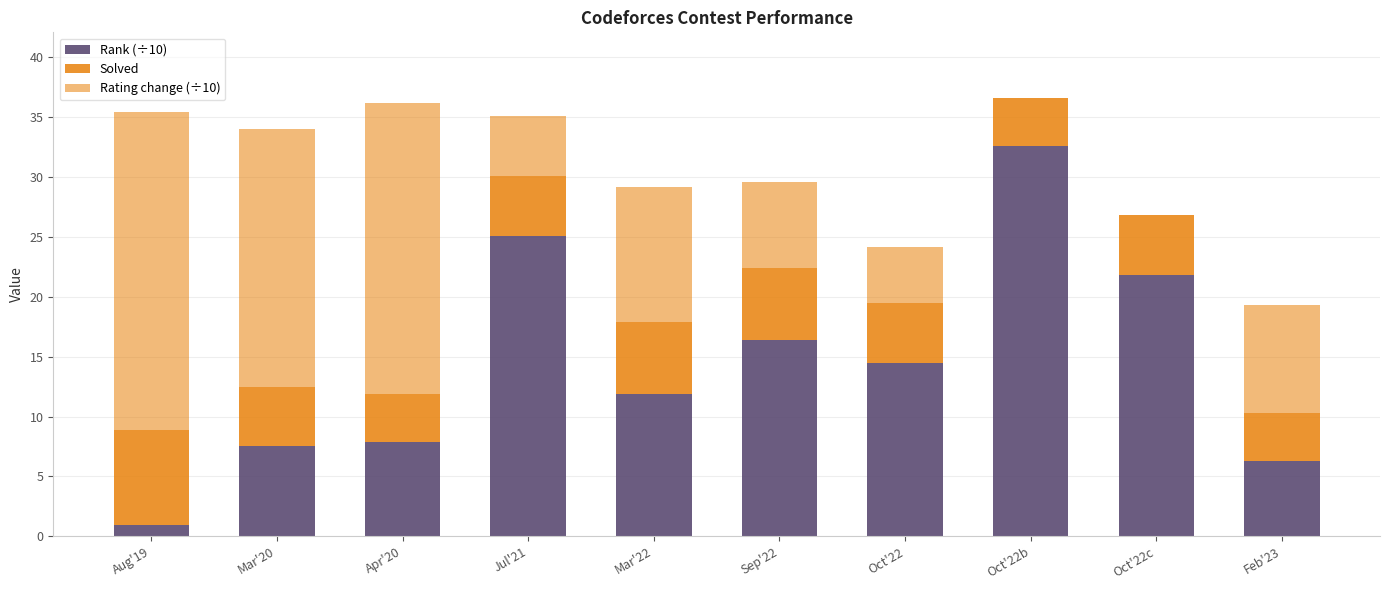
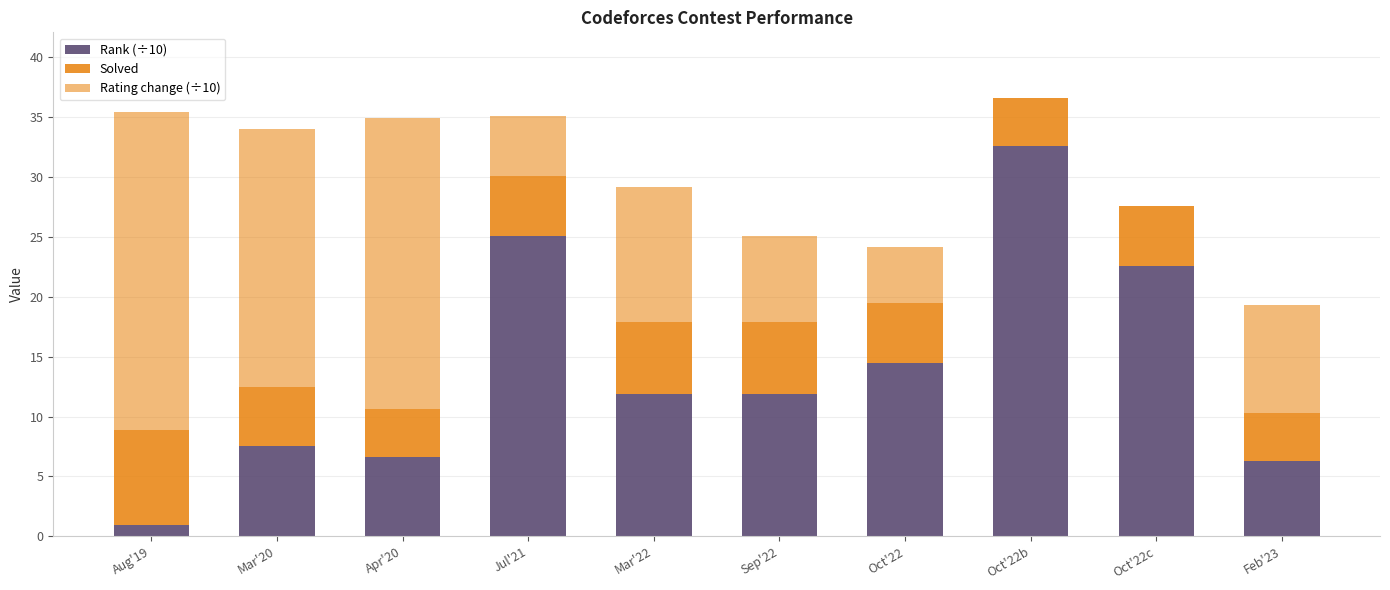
  {
    "Rank (÷10)": {
      "Aug'19": 0.9,
      "Mar'20": 7.5,
-     "Apr'20": 7.9,
+     "Apr'20": 6.6,
      "Jul'21": 25.1,
      "Mar'22": 11.9,
-     "Sep'22": 16.4,
+     "Sep'22": 11.9,
      "Oct'22": 14.5,
      "Oct'22b": 32.6,
-     "Oct'22c": 21.8,
+     "Oct'22c": 22.6,
      "Feb'23": 6.3
    }
  }
